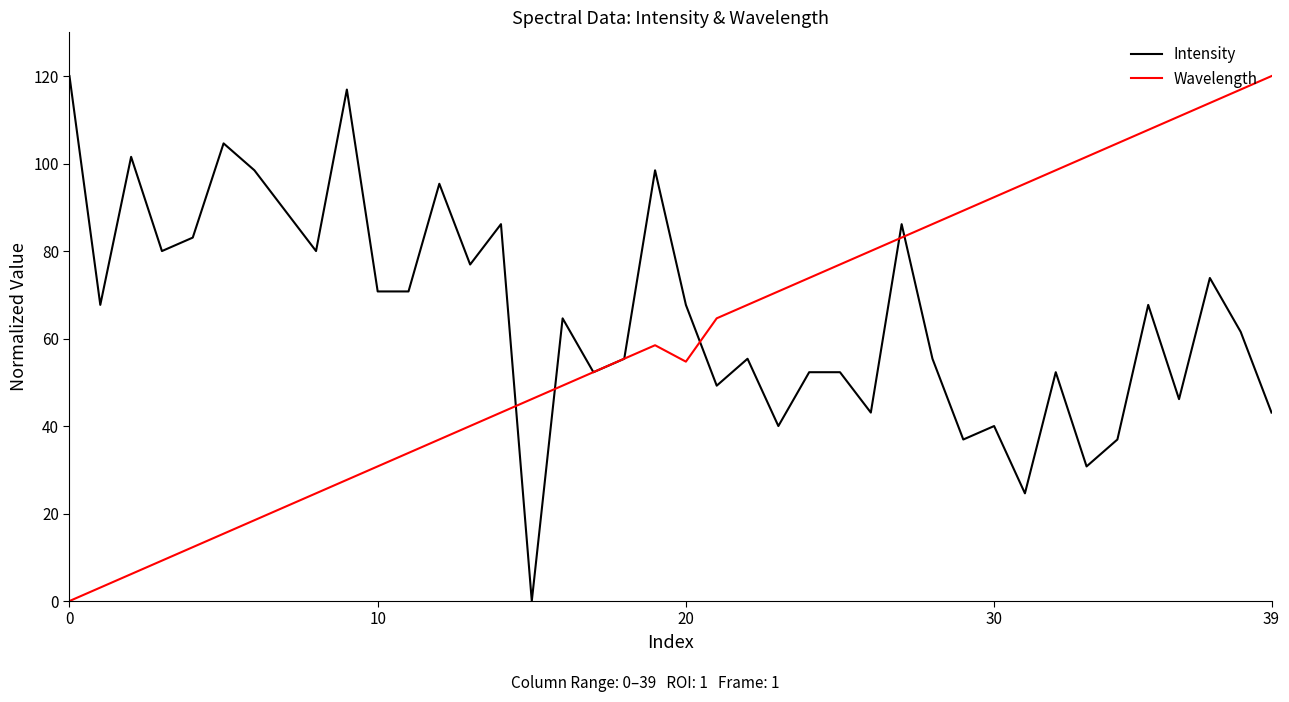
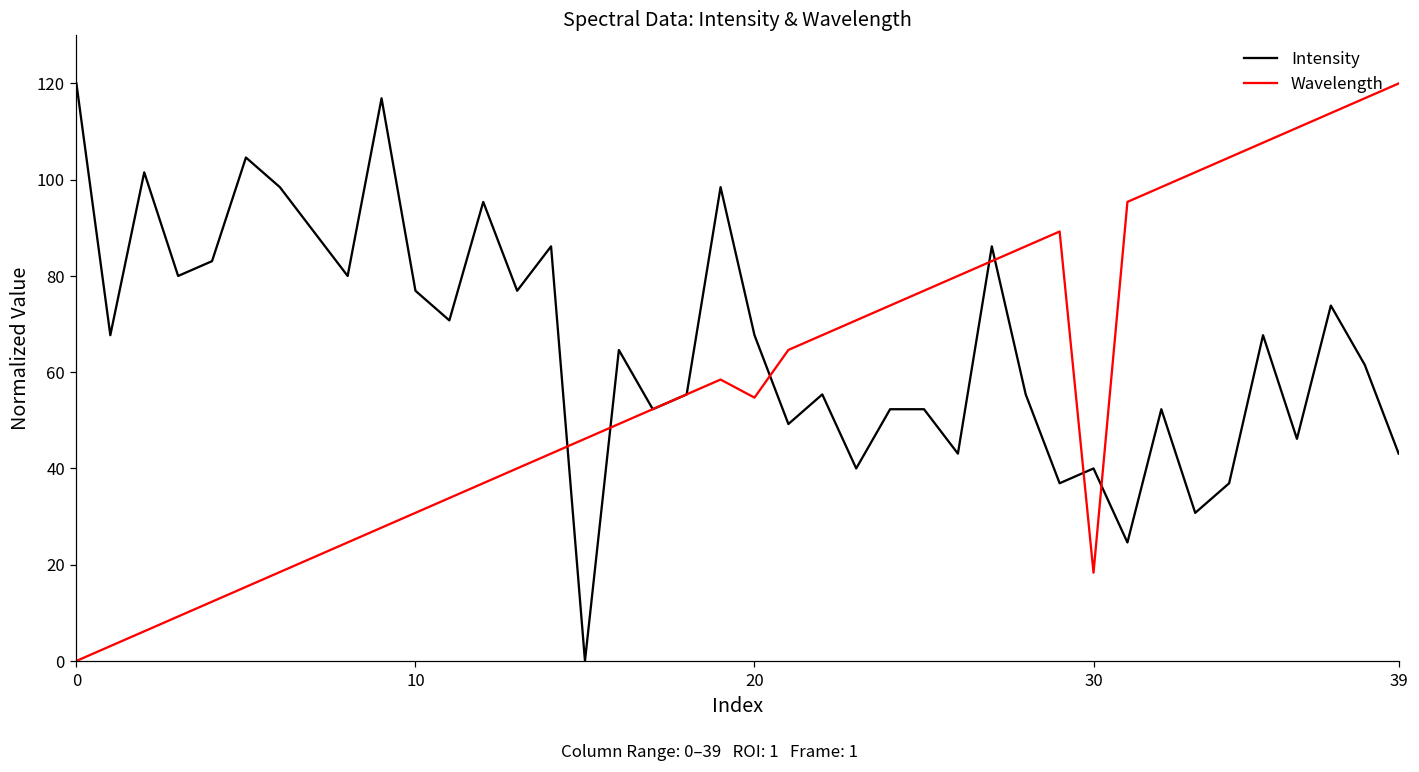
  {
    "Intensity": {
      "0": 120,
-     "10": 71,
+     "10": 77,
      "20": 68,
      "30": 40,
      "39": 43
    },
    "Wavelength": {
      "0": 0,
      "10": 31,
      "20": 55,
-     "30": 92,
+     "30": 18,
      "39": 120
    }
  }
